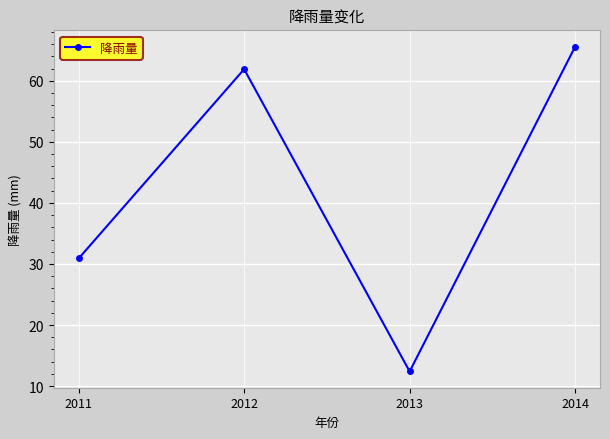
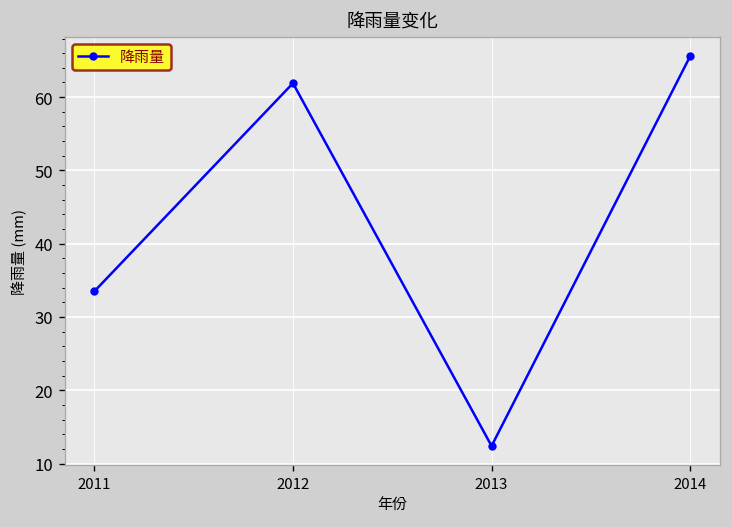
  {
-   "2011": 31,
+   "2011": 34,
    "2012": 62,
    "2013": 12,
    "2014": 66
  }
